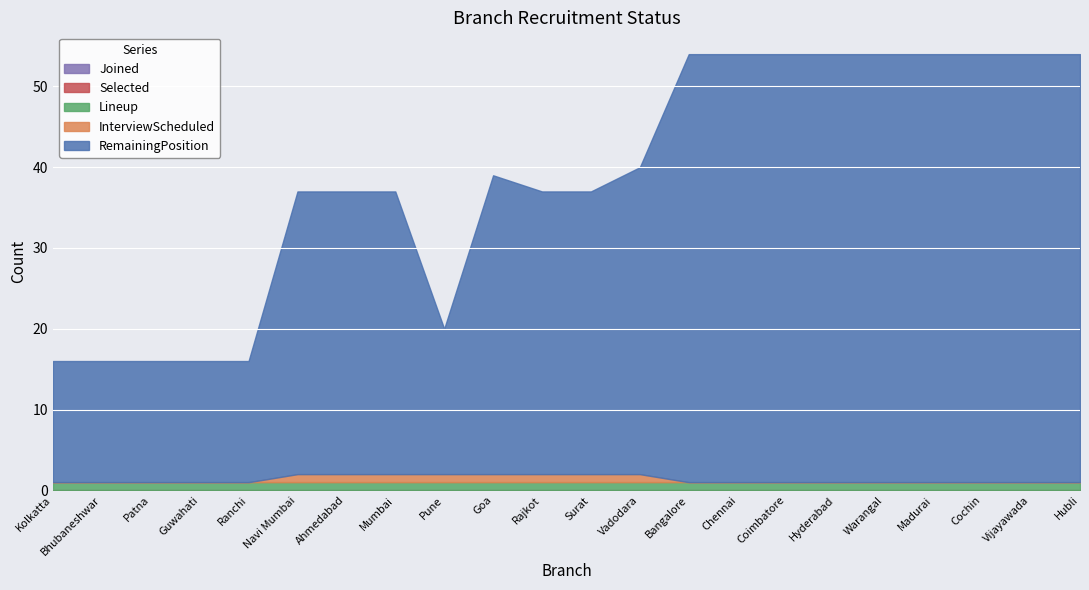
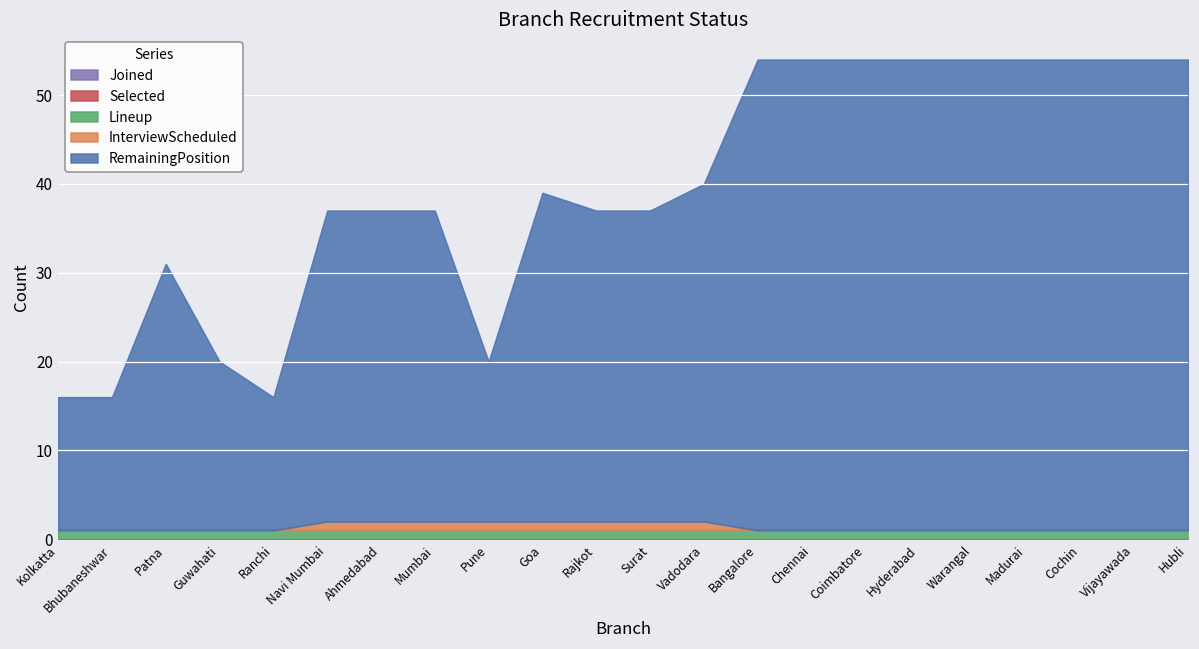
  {
    "Lineup": {
      "Navi Mumbai": 1,
      "Ahmedabad": 1,
      "Mumbai": 1,
      "Pune": 1,
      "Goa": 1,
      "Rajkot": 1,
      "Surat": 1,
      "Vadodara": 1
    },
    "RemainingPosition": {
      "Kolkatta": 15,
      "Bhubaneshwar": 15,
-     "Patna": 15,
-     "Guwahati": 15,
+     "Patna": 30,
+     "Guwahati": 19,
      "Ranchi": 15,
      "Navi Mumbai": 35,
      "Ahmedabad": 35,
      "Mumbai": 35,
      "Pune": 18,
      "Goa": 37,
      "Rajkot": 35,
      "Surat": 35,
      "Vadodara": 38,
      "Bangalore": 53,
      "Chennai": 53,
      "Coimbatore": 53,
      "Hyderabad": 53,
      "Warangal": 53,
      "Madurai": 53,
      "Cochin": 53,
      "Vijayawada": 53,
      "Hubli": 53
    }
  }
